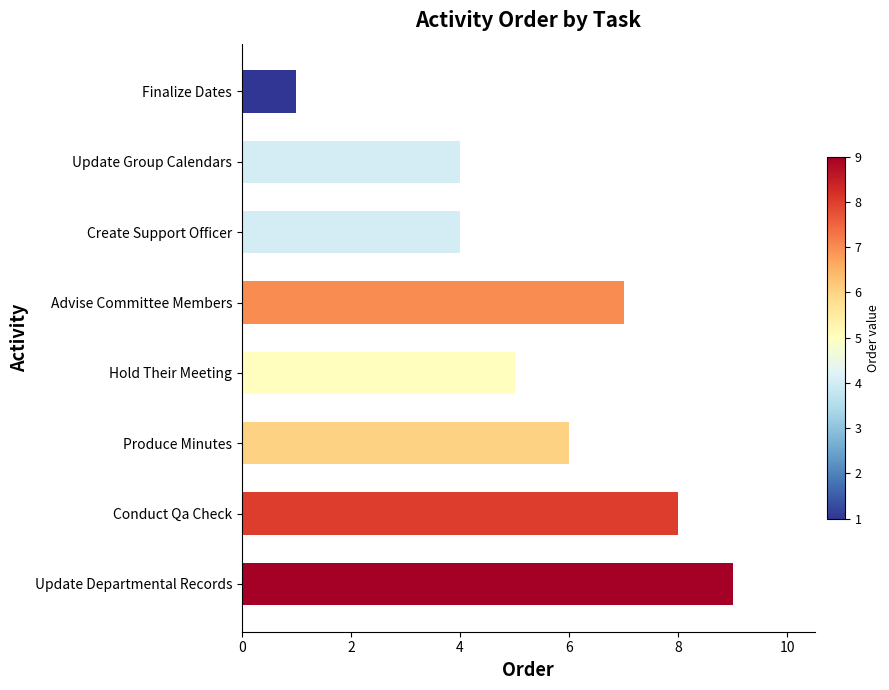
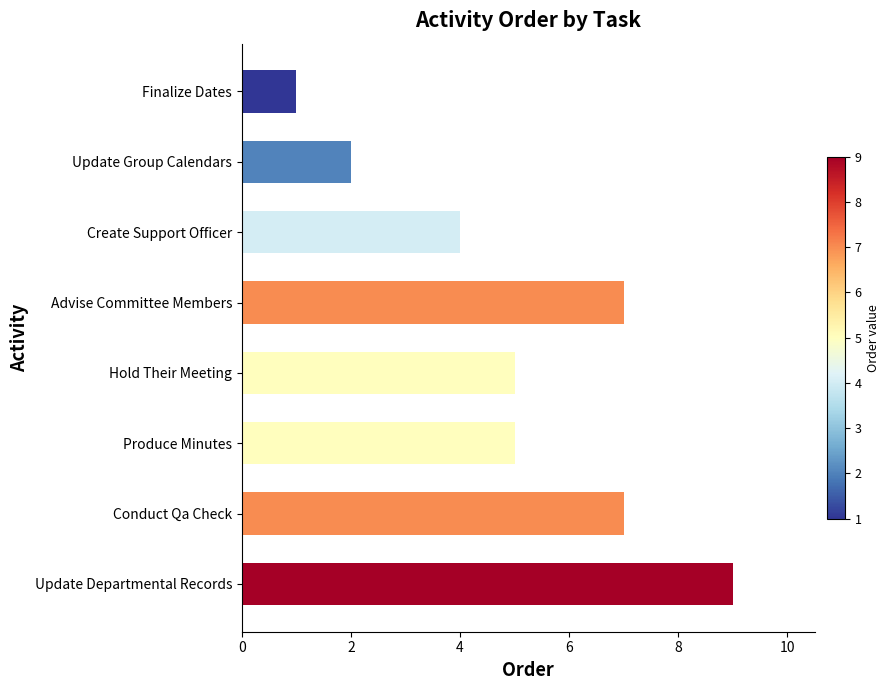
  {
    "Finalize Dates": 1,
-   "Update Group Calendars": 4,
+   "Update Group Calendars": 2,
    "Create Support Officer": 4,
    "Advise Committee Members": 7,
    "Hold Their Meeting": 5,
-   "Produce Minutes": 6,
-   "Conduct Qa Check": 8,
+   "Produce Minutes": 5,
+   "Conduct Qa Check": 7,
    "Update Departmental Records": 9
  }
